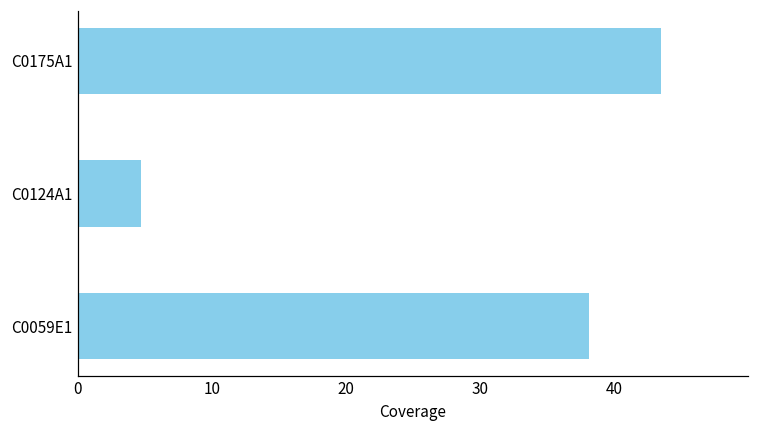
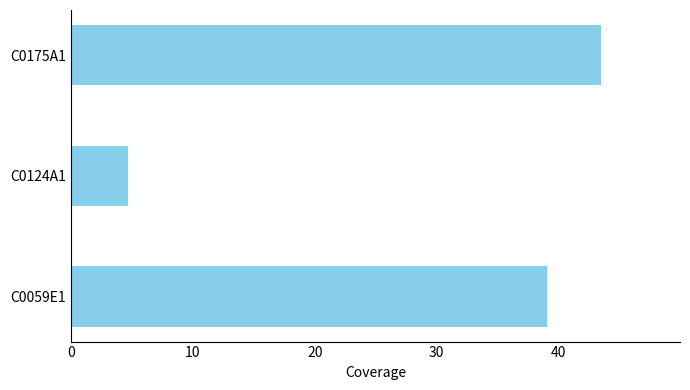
  {
    "C0175A1": 43.4,
    "C0124A1": 4.7,
-   "C0059E1": 38.1
+   "C0059E1": 39.0
  }
